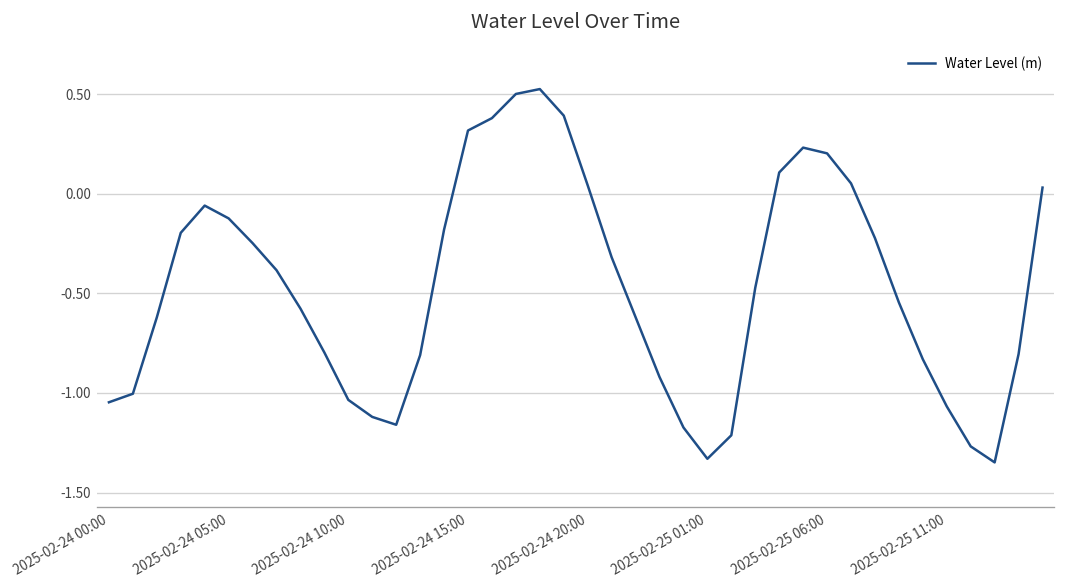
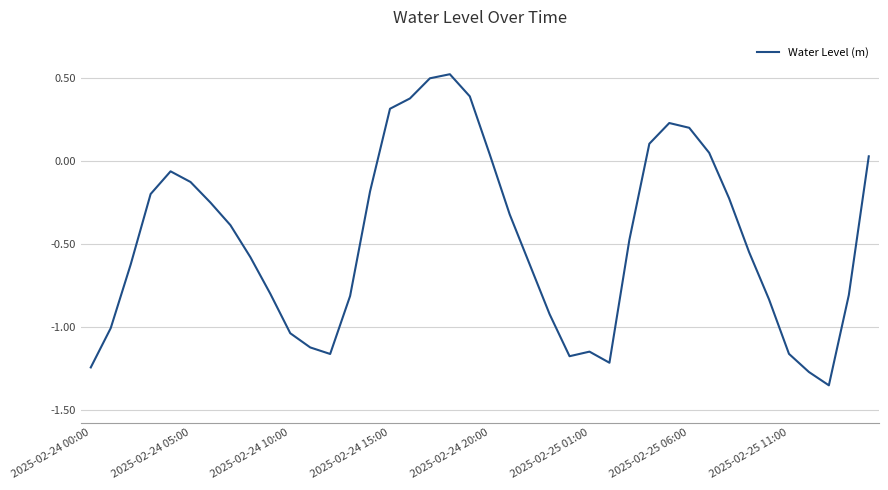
  {
-   "2025-02-24 00:00": -1.05,
+   "2025-02-24 00:00": -1.24,
    "2025-02-24 05:00": -0.12,
    "2025-02-24 10:00": -1.03,
    "2025-02-24 15:00": 0.32,
    "2025-02-24 20:00": 0.04,
-   "2025-02-25 01:00": -1.33,
+   "2025-02-25 01:00": -1.15,
    "2025-02-25 06:00": 0.20,
-   "2025-02-25 11:00": -1.07
+   "2025-02-25 11:00": -1.16
  }
